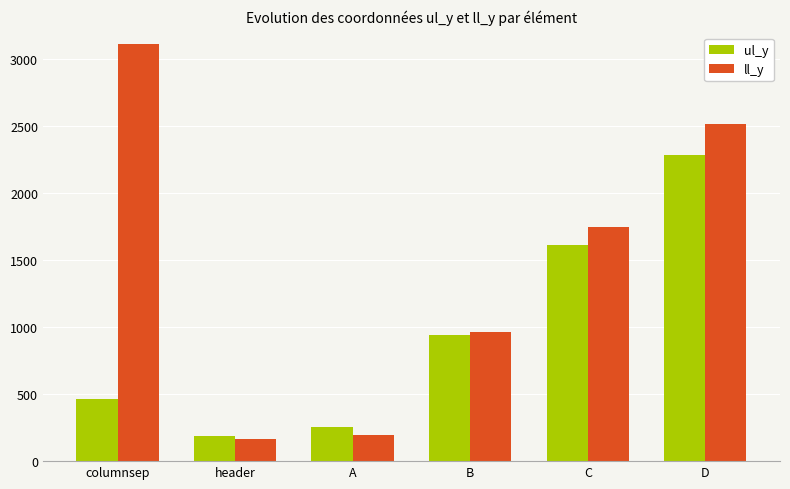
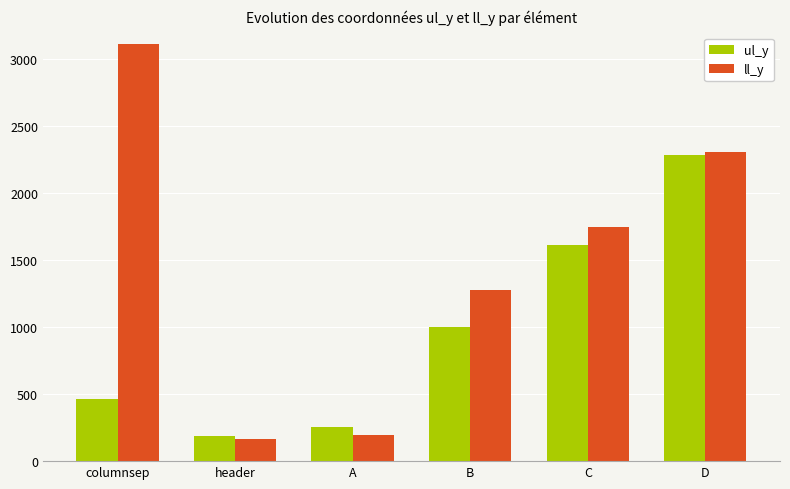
  {
    "ul_y": {
      "columnsep": 460,
      "header": 190,
      "A": 250,
-     "B": 940,
+     "B": 1000,
      "C": 1610,
      "D": 2290
    },
    "ll_y": {
      "columnsep": 3120,
      "header": 160,
      "A": 190,
-     "B": 970,
+     "B": 1280,
      "C": 1750,
-     "D": 2520
+     "D": 2310
    }
  }
